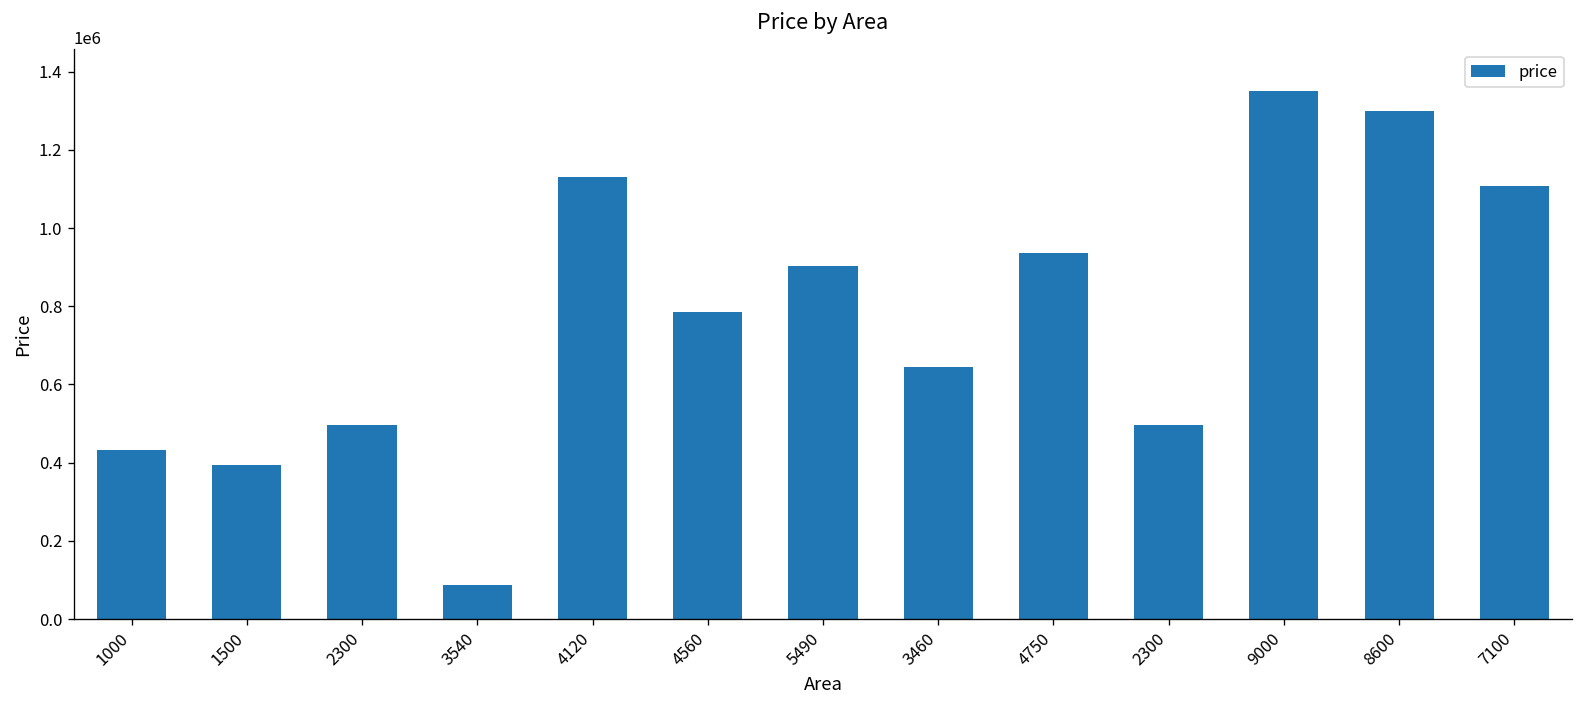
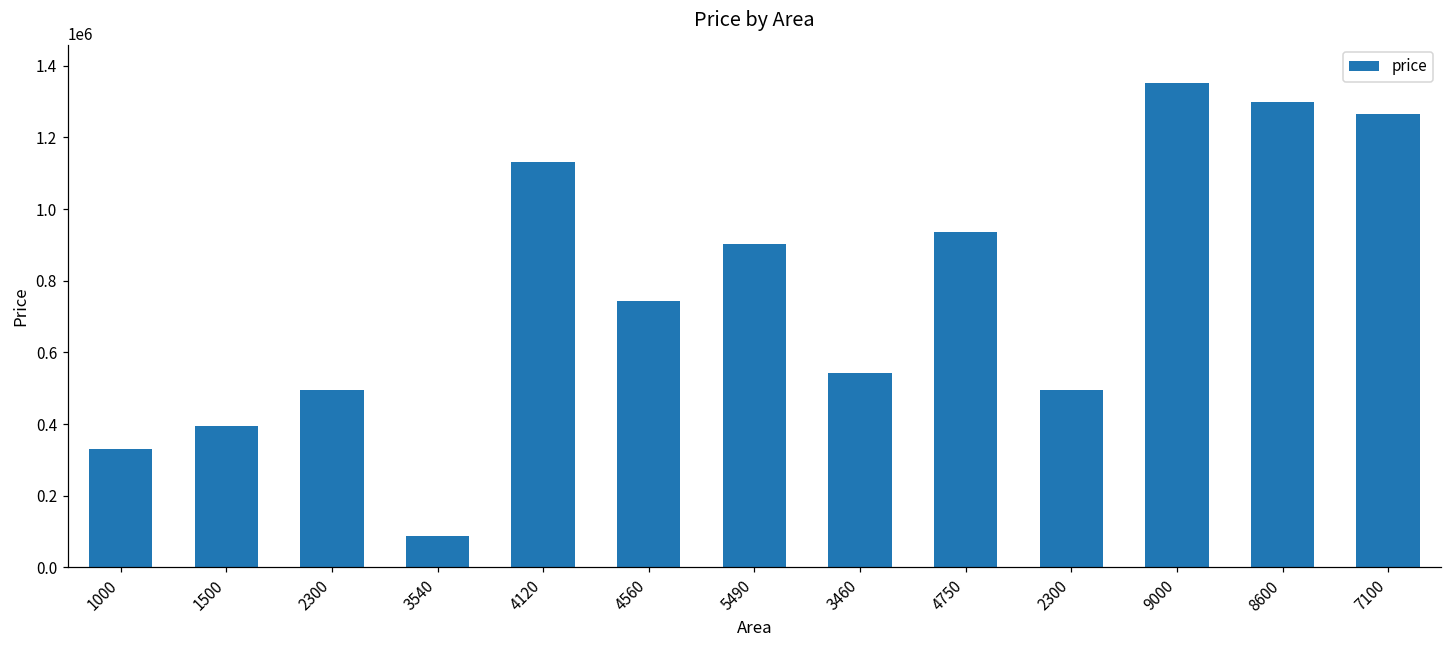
  {
-   "1000": 430000,
+   "1000": 330000,
    "1500": 390000,
    "3540": 90000,
    "4120": 1130000,
-   "4560": 780000,
+   "4560": 740000,
    "5490": 900000,
-   "3460": 640000,
+   "3460": 540000,
    "4750": 940000,
    "9000": 1350000,
    "8600": 1300000,
-   "7100": 1110000
+   "7100": 1260000
  }
